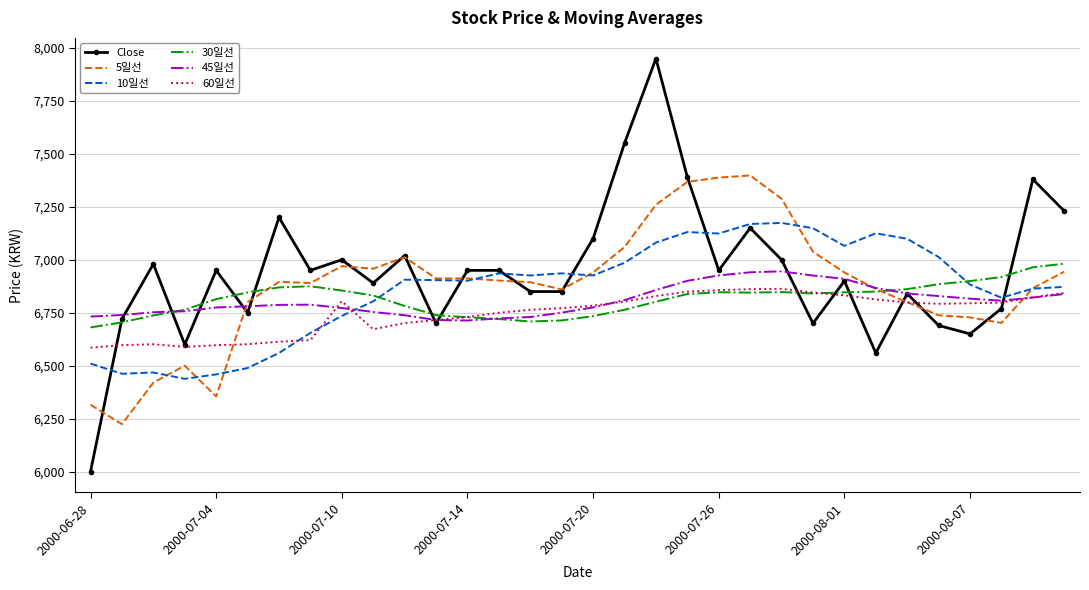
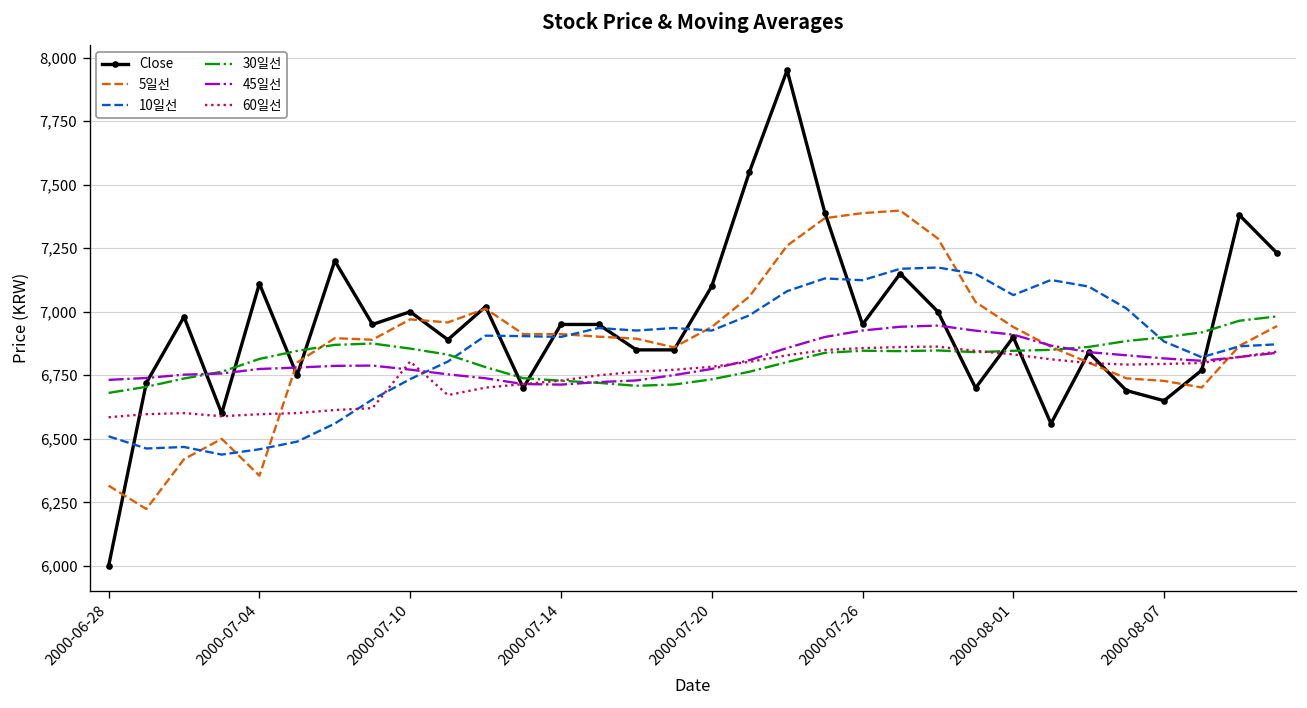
  {
    "Close": {
      "2000-06-28": "6,000",
-     "2000-07-04": "6,950",
+     "2000-07-04": "7,110",
      "2000-07-10": "7,000",
      "2000-07-14": "6,950",
      "2000-07-20": "7,100",
      "2000-07-26": "6,950",
      "2000-08-07": "6,650"
    },
    "5일선": {
      "2000-06-28": "6,320",
      "2000-07-04": "6,360",
      "2000-07-10": "6,970",
      "2000-07-20": "6,940",
      "2000-07-26": "7,390",
      "2000-08-01": "6,940",
      "2000-08-07": "6,730"
    },
    "10일선": {
      "2000-06-28": "6,510",
      "2000-07-04": "6,460",
      "2000-07-10": "6,740",
      "2000-07-20": "6,930",
      "2000-07-26": "7,120",
      "2000-08-01": "7,070",
      "2000-08-07": "6,880"
    },
    "30일선": {
      "2000-06-28": "6,680",
      "2000-07-04": "6,810",
      "2000-07-10": "6,860",
      "2000-07-20": "6,730",
      "2000-08-01": "6,850",
      "2000-08-07": "6,900"
    },
    "45일선": {
      "2000-06-28": "6,730",
      "2000-07-04": "6,770",
      "2000-07-10": "6,770",
      "2000-07-14": "6,710",
      "2000-07-26": "6,930",
      "2000-08-07": "6,820"
    },
    "60일선": {
      "2000-06-28": "6,590",
      "2000-07-04": "6,600",
      "2000-07-10": "6,800",
      "2000-08-01": "6,830",
      "2000-08-07": "6,790"
    }
  }
